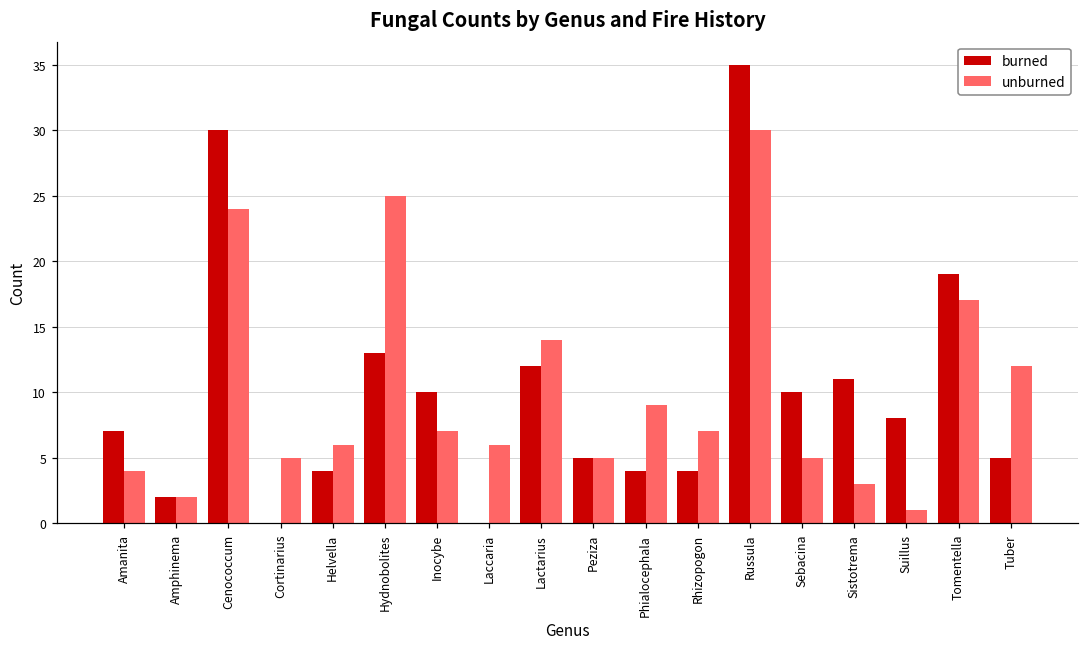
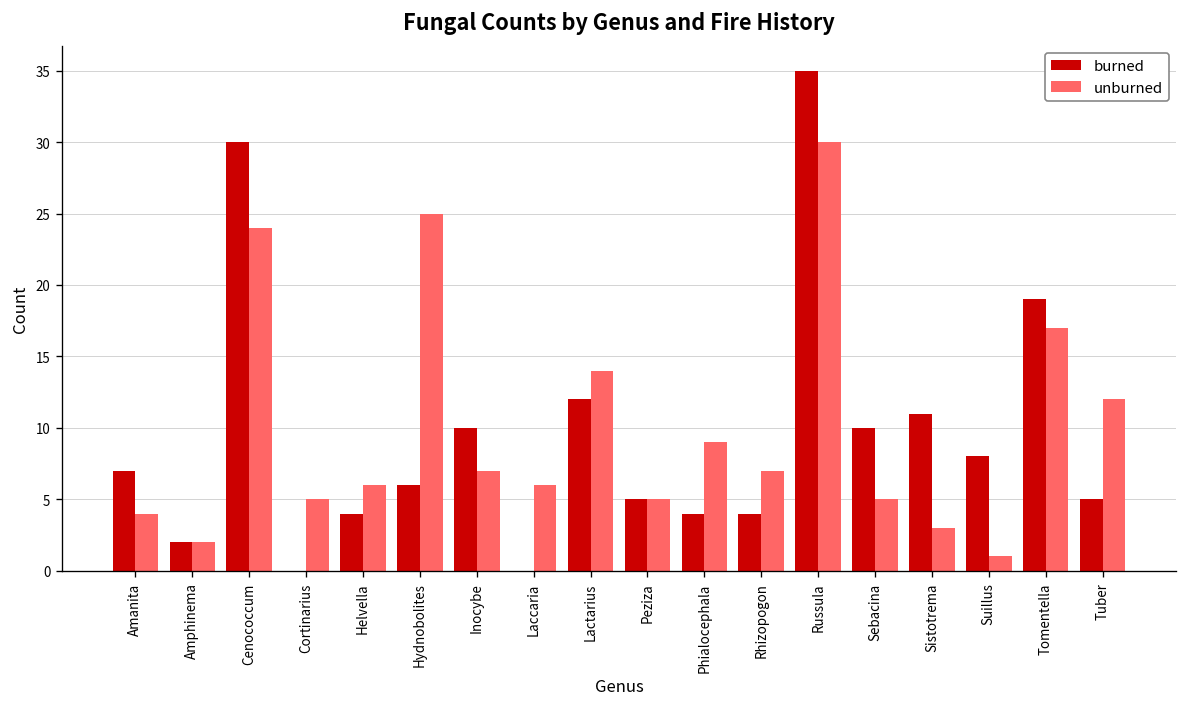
  {
    "burned": {
      "Amanita": 7,
      "Amphinema": 2,
      "Cenococcum": 30,
      "Cortinarius": 0,
      "Helvella": 4,
-     "Hydnobolites": 13,
+     "Hydnobolites": 6,
      "Inocybe": 10,
      "Laccaria": 0,
      "Lactarius": 12,
      "Peziza": 5,
      "Phialocephala": 4,
      "Rhizopogon": 4,
      "Russula": 35,
      "Sebacina": 10,
      "Sistotrema": 11,
      "Suillus": 8,
      "Tomentella": 19,
      "Tuber": 5
    },
    "unburned": {
      "Amanita": 4,
      "Amphinema": 2,
      "Cenococcum": 24,
      "Cortinarius": 5,
      "Helvella": 6,
      "Hydnobolites": 25,
      "Inocybe": 7,
      "Laccaria": 6,
      "Lactarius": 14,
      "Peziza": 5,
      "Phialocephala": 9,
      "Rhizopogon": 7,
      "Russula": 30,
      "Sebacina": 5,
      "Sistotrema": 3,
      "Suillus": 1,
      "Tomentella": 17,
      "Tuber": 12
    }
  }
